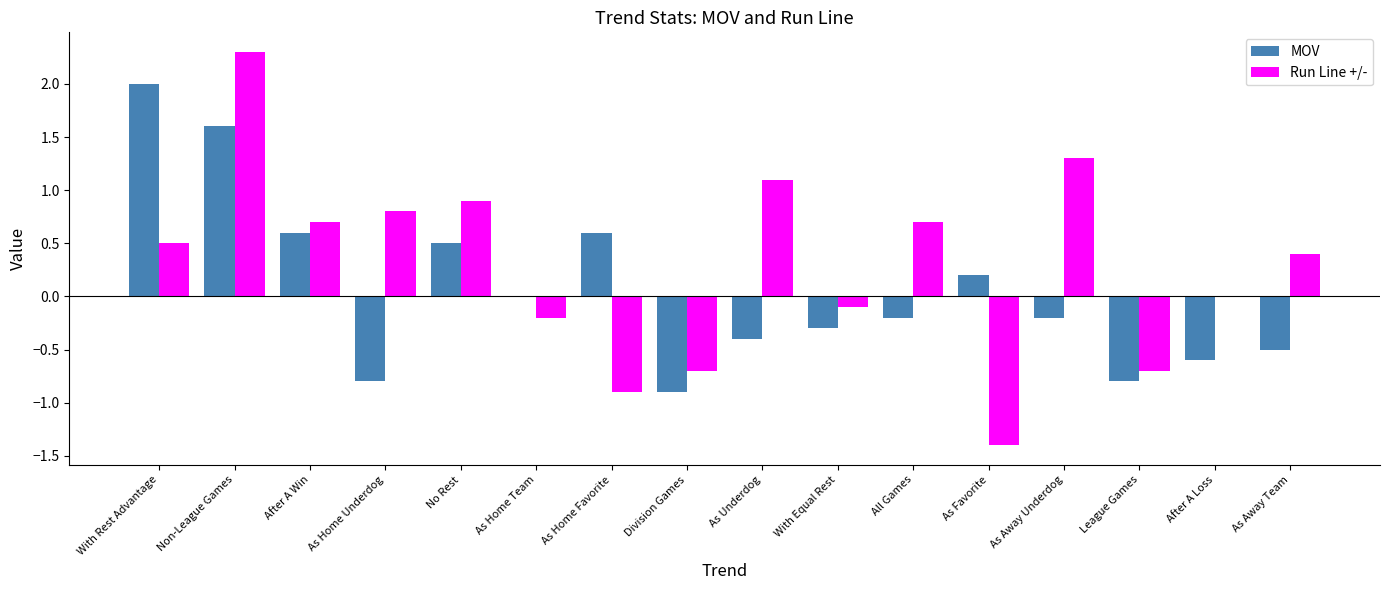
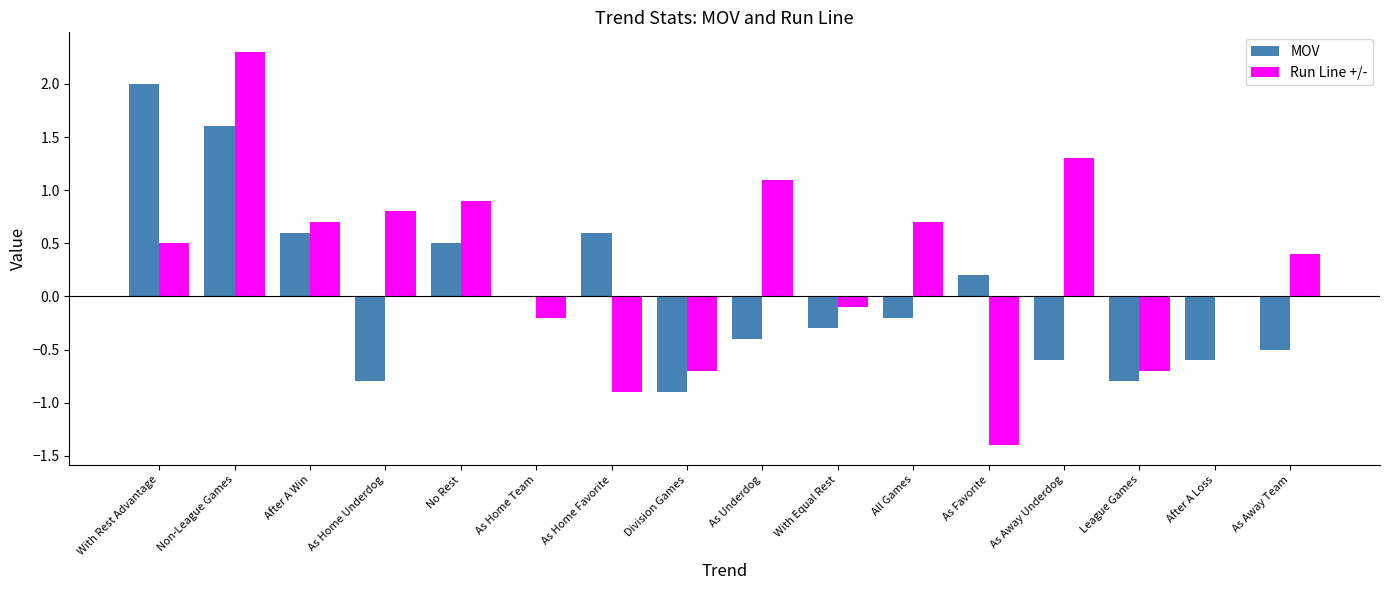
  {
    "MOV": {
      "With Rest Advantage": 2.0,
      "Non-League Games": 1.6,
      "After A Win": 0.6,
      "As Home Underdog": -0.8,
      "No Rest": 0.5,
      "As Home Team": 0.0,
      "As Home Favorite": 0.6,
      "Division Games": -0.9,
      "As Underdog": -0.4,
      "With Equal Rest": -0.3,
      "All Games": -0.2,
      "As Favorite": 0.2,
-     "As Away Underdog": -0.2,
+     "As Away Underdog": -0.6,
      "League Games": -0.8,
      "After A Loss": -0.6,
      "As Away Team": -0.5
    },
    "Run Line +/-": {
      "With Rest Advantage": 0.5,
      "Non-League Games": 2.3,
      "After A Win": 0.7,
      "As Home Underdog": 0.8,
      "No Rest": 0.9,
      "As Home Team": -0.2,
      "As Home Favorite": -0.9,
      "Division Games": -0.7,
      "As Underdog": 1.1,
      "With Equal Rest": -0.1,
      "All Games": 0.7,
      "As Favorite": -1.4,
      "As Away Underdog": 1.3,
      "League Games": -0.7,
      "After A Loss": 0.0,
      "As Away Team": 0.4
    }
  }
